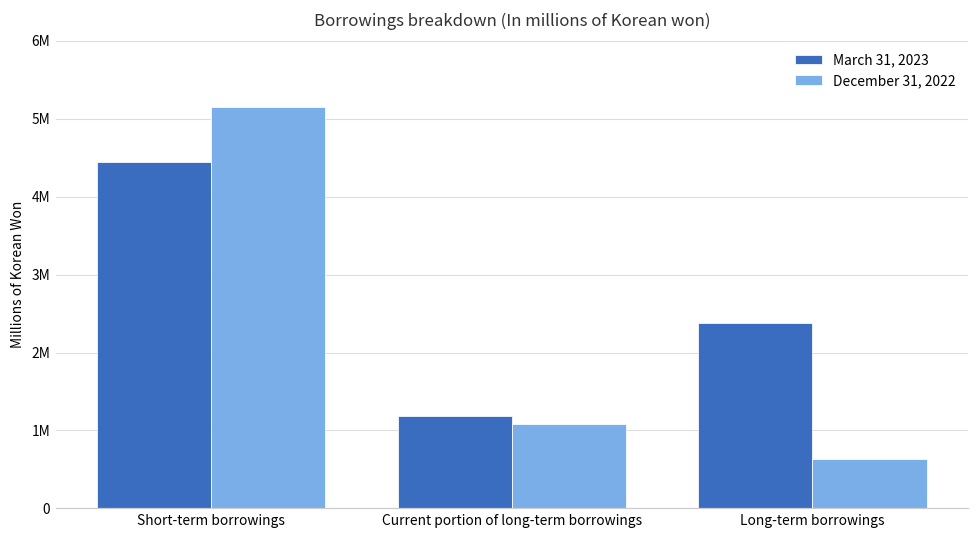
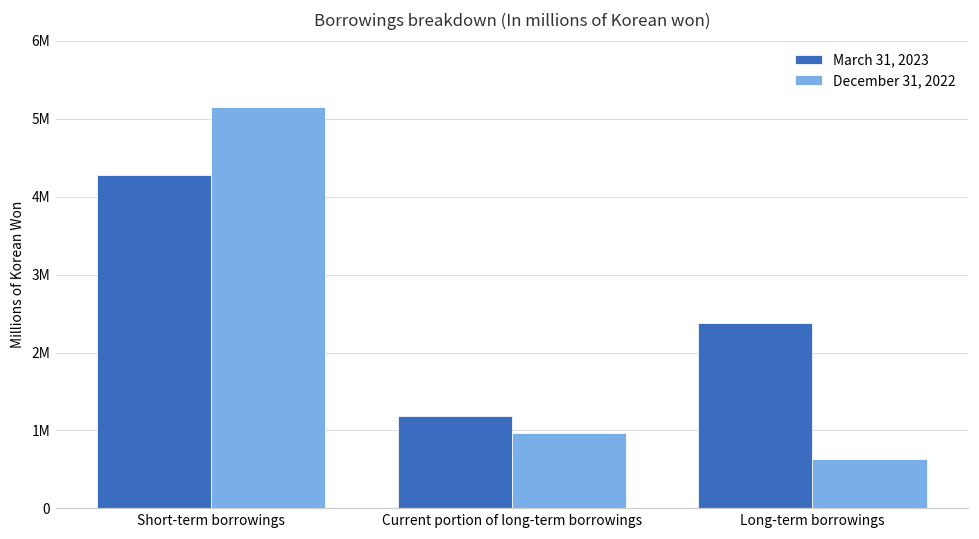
  {
    "March 31, 2023": {
-     "Short-term borrowings": 4400000,
+     "Short-term borrowings": 4300000,
      "Current portion of long-term borrowings": 1200000,
      "Long-term borrowings": 2400000
    },
    "December 31, 2022": {
      "Short-term borrowings": 5100000,
-     "Current portion of long-term borrowings": 1100000,
+     "Current portion of long-term borrowings": 1000000,
      "Long-term borrowings": 600000
    }
  }
